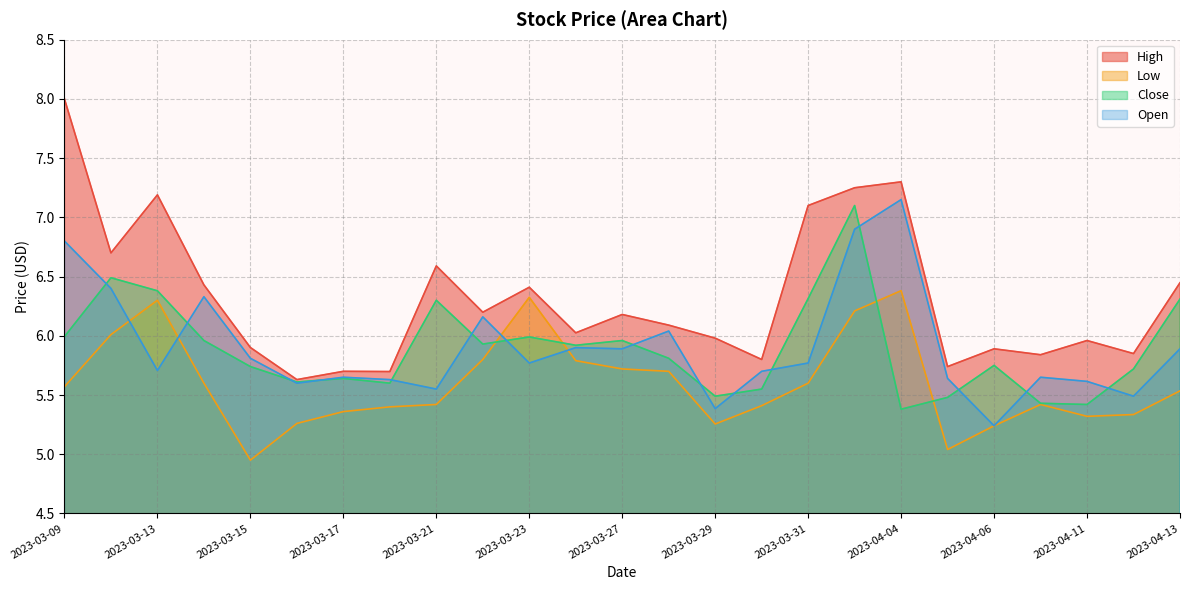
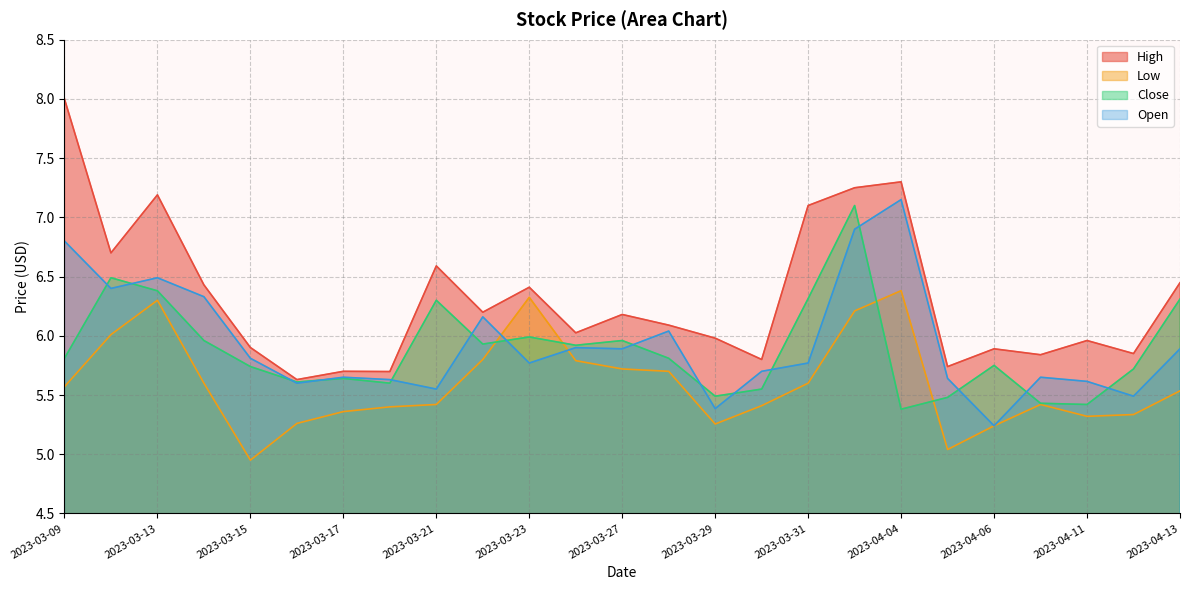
  {
    "High": {
      "2023-03-09": 8.00,
      "2023-03-13": 7.19,
      "2023-03-15": 5.90,
      "2023-03-17": 5.70,
      "2023-03-21": 6.59,
      "2023-03-23": 6.41,
      "2023-03-27": 6.18,
      "2023-03-29": 5.98,
      "2023-03-31": 7.10,
      "2023-04-04": 7.30,
      "2023-04-06": 5.89,
      "2023-04-11": 5.96,
      "2023-04-13": 6.45
    },
    "Low": {
      "2023-03-09": 5.57,
      "2023-03-13": 6.30,
      "2023-03-15": 4.95,
      "2023-03-17": 5.36,
      "2023-03-21": 5.42,
      "2023-03-23": 6.32,
      "2023-03-27": 5.72,
      "2023-03-29": 5.26,
      "2023-03-31": 5.60,
      "2023-04-04": 6.38,
      "2023-04-11": 5.32,
      "2023-04-13": 5.53
    },
    "Close": {
-     "2023-03-09": 5.99,
+     "2023-03-09": 5.81,
      "2023-03-13": 6.38,
      "2023-03-15": 5.74,
      "2023-03-21": 6.30,
      "2023-03-23": 5.99,
      "2023-03-27": 5.96,
      "2023-03-29": 5.49,
      "2023-03-31": 6.31,
      "2023-04-04": 5.38,
      "2023-04-06": 5.75,
      "2023-04-11": 5.42,
      "2023-04-13": 6.31
    },
    "Open": {
      "2023-03-09": 6.80,
-     "2023-03-13": 5.71,
+     "2023-03-13": 6.49,
      "2023-03-15": 5.81,
      "2023-03-21": 5.55,
      "2023-03-23": 5.77,
      "2023-03-27": 5.89,
      "2023-03-29": 5.39,
      "2023-03-31": 5.77,
      "2023-04-04": 7.15,
      "2023-04-11": 5.61,
      "2023-04-13": 5.89
    }
  }
